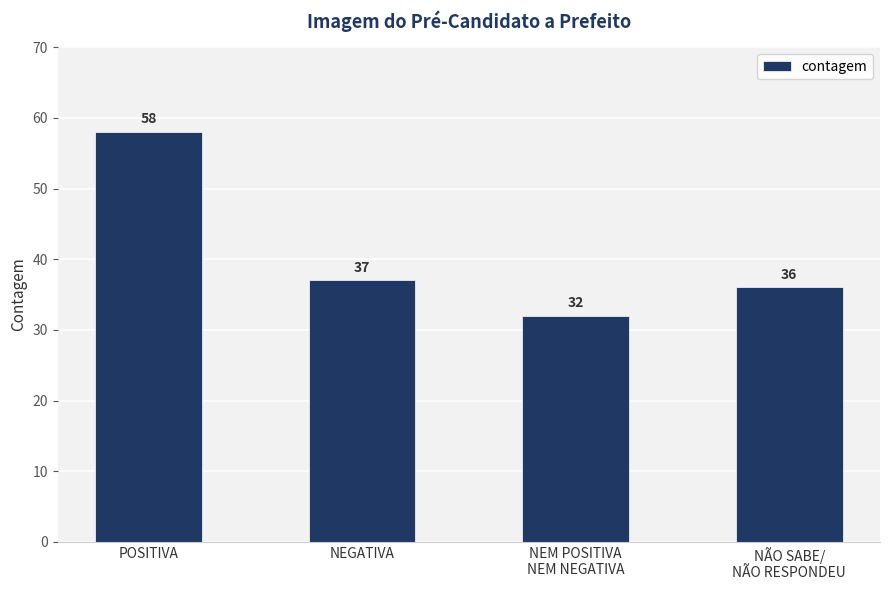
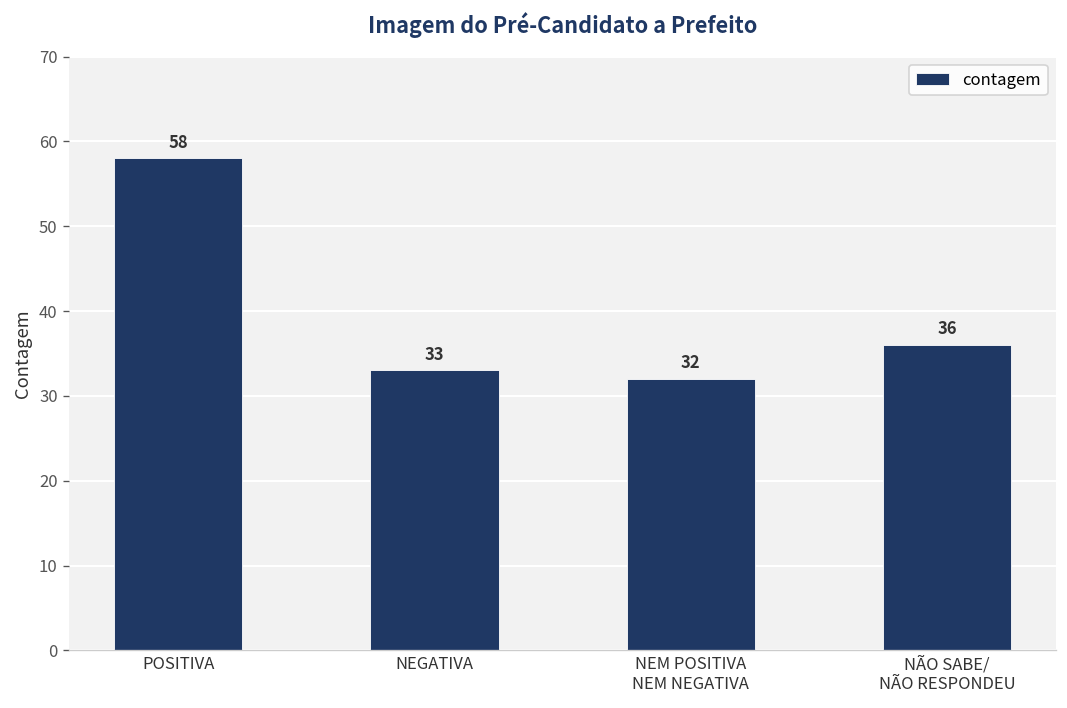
  {
    "POSITIVA": 58,
-   "NEGATIVA": 37,
+   "NEGATIVA": 33,
    "NEM POSITIVA NEM NEGATIVA": 32,
    "NÃO SABE/ NÃO RESPONDEU": 36
  }
